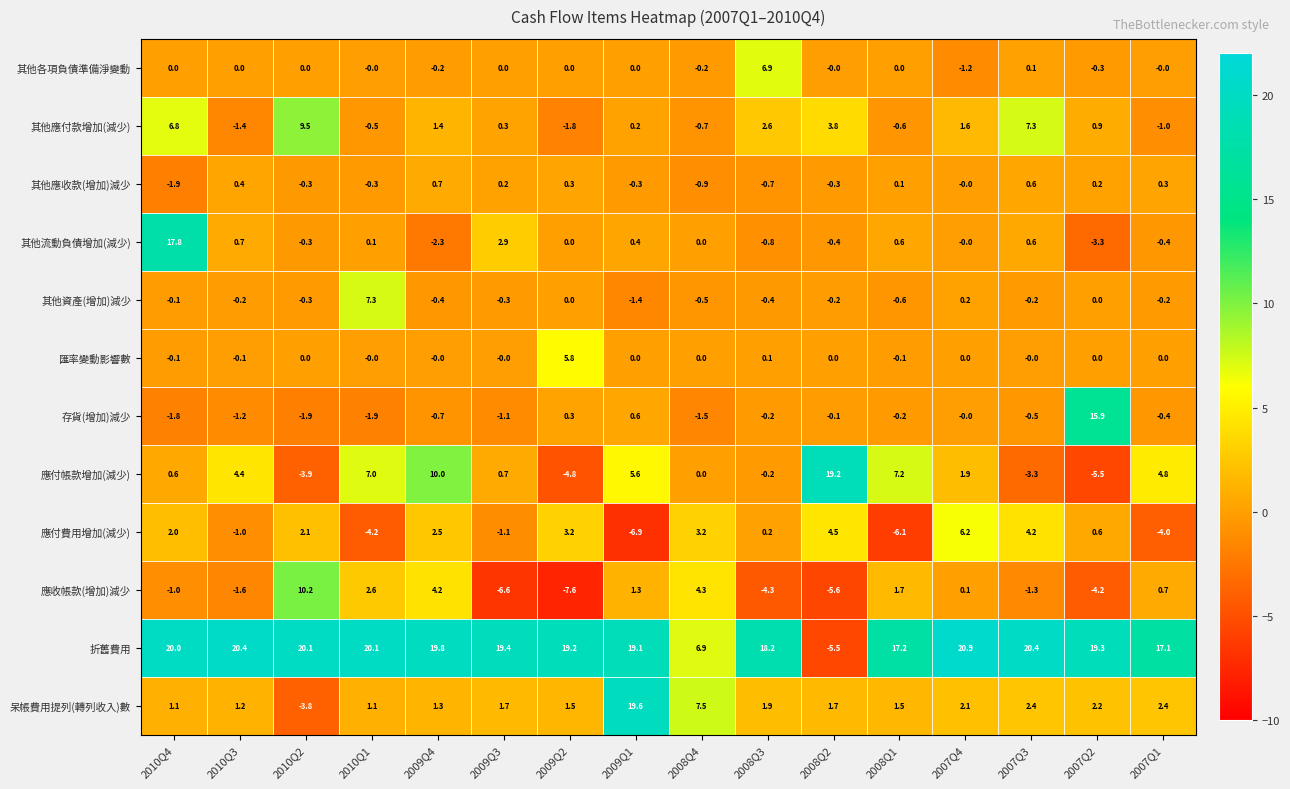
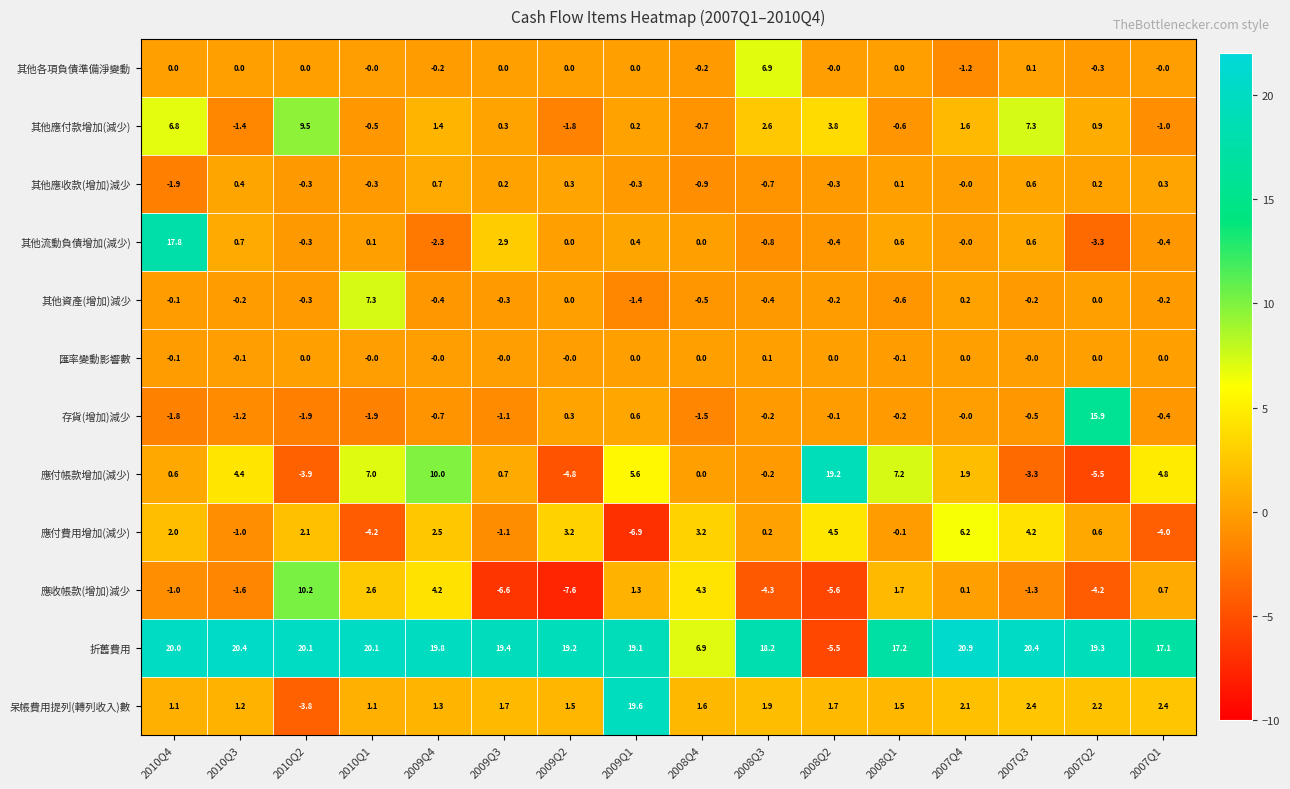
  {
    "其他各項負債準備淨變動": {
      "2010Q4": 0.0,
      "2010Q3": 0.0,
      "2010Q2": 0.0,
      "2010Q1": -0.0,
      "2009Q4": -0.2,
      "2009Q3": 0.0,
      "2009Q2": 0.0,
      "2009Q1": 0.0,
      "2008Q4": -0.2,
      "2008Q3": 6.9,
      "2008Q2": -0.0,
      "2008Q1": 0.0,
      "2007Q4": -1.2,
      "2007Q3": 0.1,
      "2007Q2": -0.3,
      "2007Q1": -0.0
    },
    "其他應付款增加(減少)": {
      "2010Q4": 6.8,
      "2010Q3": -1.4,
      "2010Q2": 9.5,
      "2010Q1": -0.5,
      "2009Q4": 1.4,
      "2009Q3": 0.3,
      "2009Q2": -1.8,
      "2009Q1": 0.2,
      "2008Q4": -0.7,
      "2008Q3": 2.6,
      "2008Q2": 3.8,
      "2008Q1": -0.6,
      "2007Q4": 1.6,
      "2007Q3": 7.3,
      "2007Q2": 0.9,
      "2007Q1": -1.0
    },
    "其他應收款(增加)減少": {
      "2010Q4": -1.9,
      "2010Q3": 0.4,
      "2010Q2": -0.3,
      "2010Q1": -0.3,
      "2009Q4": 0.7,
      "2009Q3": 0.2,
      "2009Q2": 0.3,
      "2009Q1": -0.3,
      "2008Q4": -0.9,
      "2008Q3": -0.7,
      "2008Q2": -0.3,
      "2008Q1": 0.1,
      "2007Q4": -0.0,
      "2007Q3": 0.6,
      "2007Q2": 0.2,
      "2007Q1": 0.3
    },
    "其他流動負債增加(減少)": {
      "2010Q4": 17.8,
      "2010Q3": 0.7,
      "2010Q2": -0.3,
      "2010Q1": 0.1,
      "2009Q4": -2.3,
      "2009Q3": 2.9,
      "2009Q2": 0.0,
      "2009Q1": 0.4,
      "2008Q4": 0.0,
      "2008Q3": -0.8,
      "2008Q2": -0.4,
      "2008Q1": 0.6,
      "2007Q4": -0.0,
      "2007Q3": 0.6,
      "2007Q2": -3.3,
      "2007Q1": -0.4
    },
    "其他資產(增加)減少": {
      "2010Q4": -0.1,
      "2010Q3": -0.2,
      "2010Q2": -0.3,
      "2010Q1": 7.3,
      "2009Q4": -0.4,
      "2009Q3": -0.3,
      "2009Q2": 0.0,
      "2009Q1": -1.4,
      "2008Q4": -0.5,
      "2008Q3": -0.4,
      "2008Q2": -0.2,
      "2008Q1": -0.6,
      "2007Q4": 0.2,
      "2007Q3": -0.2,
      "2007Q2": 0.0,
      "2007Q1": -0.2
    },
    "匯率變動影響數": {
      "2010Q4": -0.1,
      "2010Q3": -0.1,
      "2010Q2": 0.0,
      "2010Q1": -0.0,
      "2009Q4": -0.0,
      "2009Q3": -0.0,
-     "2009Q2": 5.8,
+     "2009Q2": -0.0,
      "2009Q1": 0.0,
      "2008Q4": 0.0,
      "2008Q3": 0.1,
      "2008Q2": 0.0,
      "2008Q1": -0.1,
      "2007Q4": 0.0,
      "2007Q3": -0.0,
      "2007Q2": 0.0,
      "2007Q1": 0.0
    },
    "存貨(增加)減少": {
      "2010Q4": -1.8,
      "2010Q3": -1.2,
      "2010Q2": -1.9,
      "2010Q1": -1.9,
      "2009Q4": -0.7,
      "2009Q3": -1.1,
      "2009Q2": 0.3,
      "2009Q1": 0.6,
      "2008Q4": -1.5,
      "2008Q3": -0.2,
      "2008Q2": -0.1,
      "2008Q1": -0.2,
      "2007Q4": -0.0,
      "2007Q3": -0.5,
      "2007Q2": 15.9,
      "2007Q1": -0.4
    },
    "應付帳款增加(減少)": {
      "2010Q4": 0.6,
      "2010Q3": 4.4,
      "2010Q2": -3.9,
      "2010Q1": 7.0,
      "2009Q4": 10.0,
      "2009Q3": 0.7,
      "2009Q2": -4.8,
      "2009Q1": 5.6,
      "2008Q4": 0.0,
      "2008Q3": -0.2,
      "2008Q2": 19.2,
      "2008Q1": 7.2,
      "2007Q4": 1.9,
      "2007Q3": -3.3,
      "2007Q2": -5.5,
      "2007Q1": 4.8
    },
    "應付費用增加(減少)": {
      "2010Q4": 2.0,
      "2010Q3": -1.0,
      "2010Q2": 2.1,
      "2010Q1": -4.2,
      "2009Q4": 2.5,
      "2009Q3": -1.1,
      "2009Q2": 3.2,
      "2009Q1": -6.9,
      "2008Q4": 3.2,
      "2008Q3": 0.2,
      "2008Q2": 4.5,
-     "2008Q1": -6.1,
+     "2008Q1": -0.1,
      "2007Q4": 6.2,
      "2007Q3": 4.2,
      "2007Q2": 0.6,
      "2007Q1": -4.0
    },
    "應收帳款(增加)減少": {
      "2010Q4": -1.0,
      "2010Q3": -1.6,
      "2010Q2": 10.2,
      "2010Q1": 2.6,
      "2009Q4": 4.2,
      "2009Q3": -6.6,
      "2009Q2": -7.6,
      "2009Q1": 1.3,
      "2008Q4": 4.3,
      "2008Q3": -4.3,
      "2008Q2": -5.6,
      "2008Q1": 1.7,
      "2007Q4": 0.1,
      "2007Q3": -1.3,
      "2007Q2": -4.2,
      "2007Q1": 0.7
    },
    "折舊費用": {
      "2010Q4": 20.0,
      "2010Q3": 20.4,
      "2010Q2": 20.1,
      "2010Q1": 20.1,
      "2009Q4": 19.8,
      "2009Q3": 19.4,
      "2009Q2": 19.2,
      "2009Q1": 19.1,
      "2008Q4": 6.9,
      "2008Q3": 18.2,
      "2008Q2": -5.5,
      "2008Q1": 17.2,
      "2007Q4": 20.9,
      "2007Q3": 20.4,
      "2007Q2": 19.3,
      "2007Q1": 17.1
    },
    "呆帳費用提列(轉列收入)數": {
      "2010Q4": 1.1,
      "2010Q3": 1.2,
      "2010Q2": -3.8,
      "2010Q1": 1.1,
      "2009Q4": 1.3,
      "2009Q3": 1.7,
      "2009Q2": 1.5,
      "2009Q1": 19.6,
-     "2008Q4": 7.5,
+     "2008Q4": 1.6,
      "2008Q3": 1.9,
      "2008Q2": 1.7,
      "2008Q1": 1.5,
      "2007Q4": 2.1,
      "2007Q3": 2.4,
      "2007Q2": 2.2,
      "2007Q1": 2.4
    }
  }
